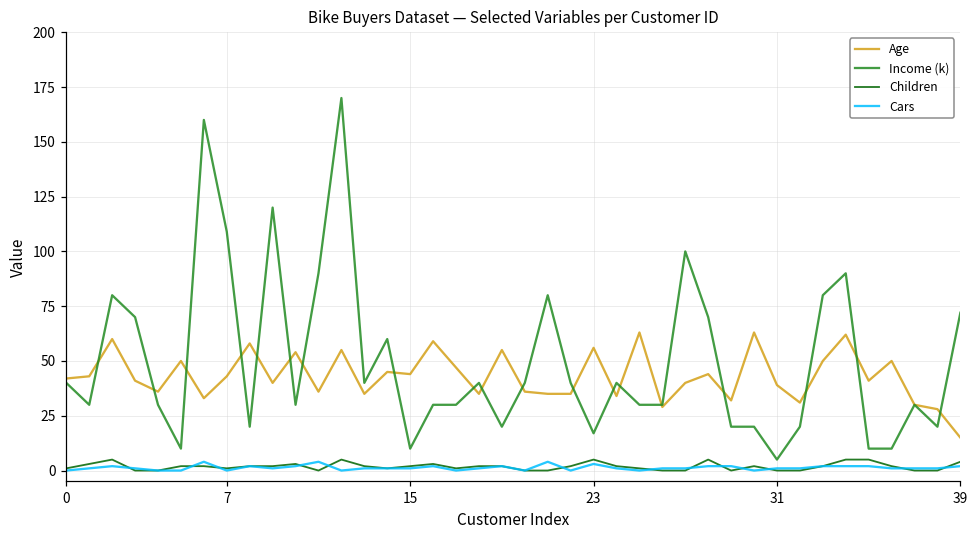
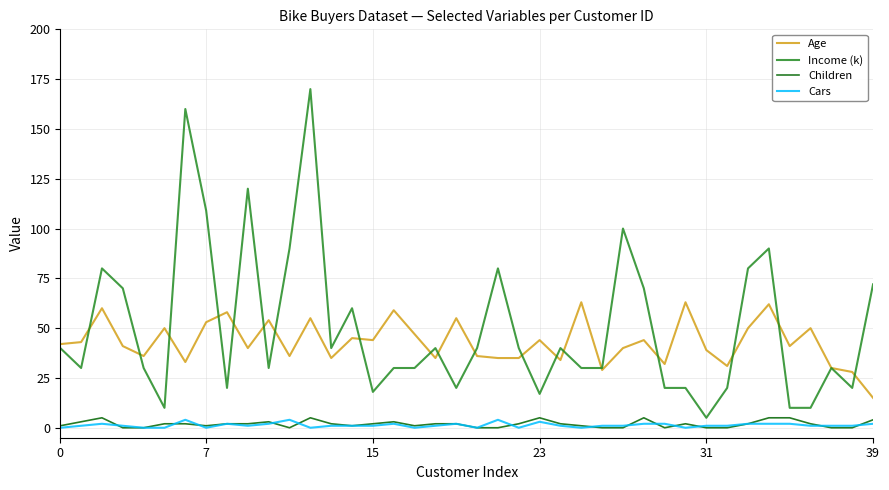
  {
    "Age": {
      "0": 42,
-     "7": 43,
+     "7": 53,
      "15": 44,
-     "23": 56,
+     "23": 44,
      "31": 39,
      "39": 15
    },
    "Income (k)": {
      "0": 40,
      "7": 109,
-     "15": 10,
+     "15": 18,
      "23": 17,
      "31": 5,
      "39": 72
    },
    "Children": {
      "23": 5,
      "39": 4
    },
    "Cars": {
      "23": 3,
      "39": 2
    }
  }
